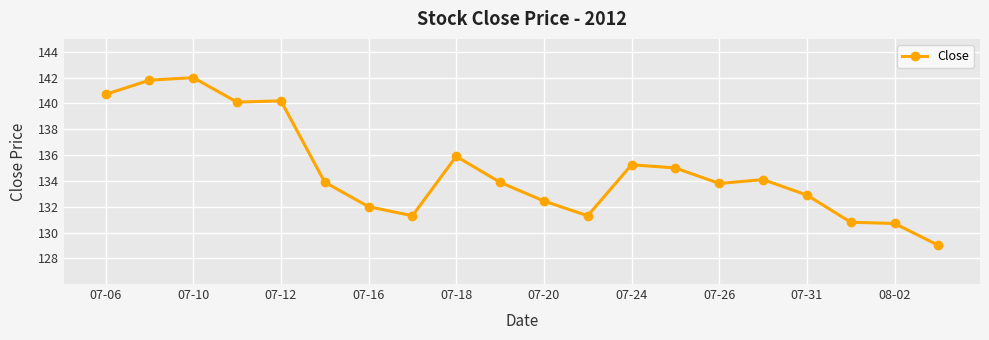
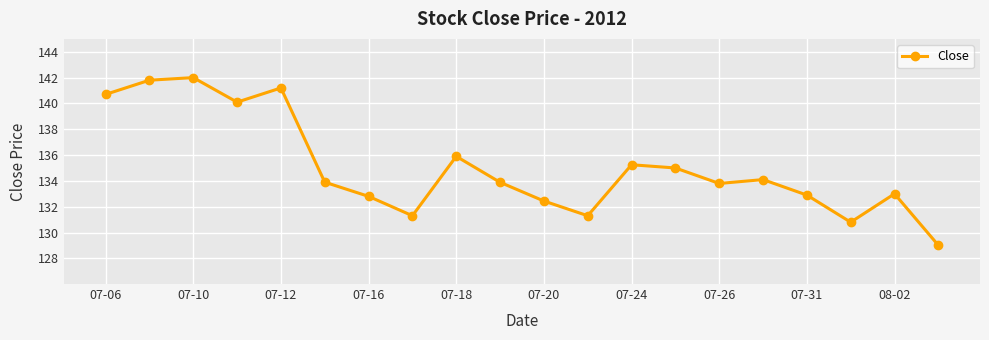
  {
    "07-06": 140.7,
    "07-10": 142.0,
-   "07-12": 140.2,
-   "07-16": 132.0,
+   "07-12": 141.2,
+   "07-16": 132.8,
    "07-18": 135.9,
    "07-20": 132.4,
    "07-24": 135.3,
    "07-26": 133.8,
    "07-31": 132.9,
-   "08-02": 130.7
+   "08-02": 133.0
  }
